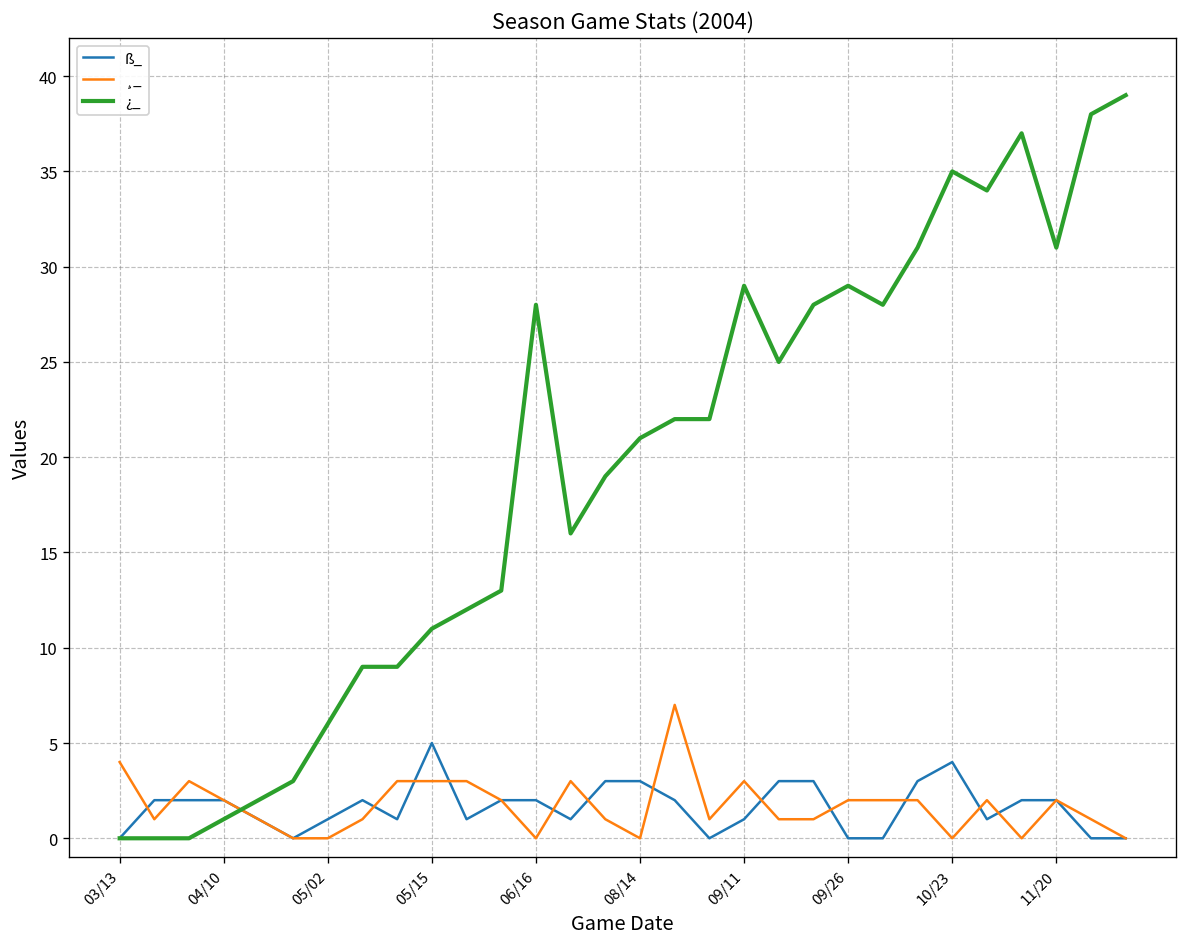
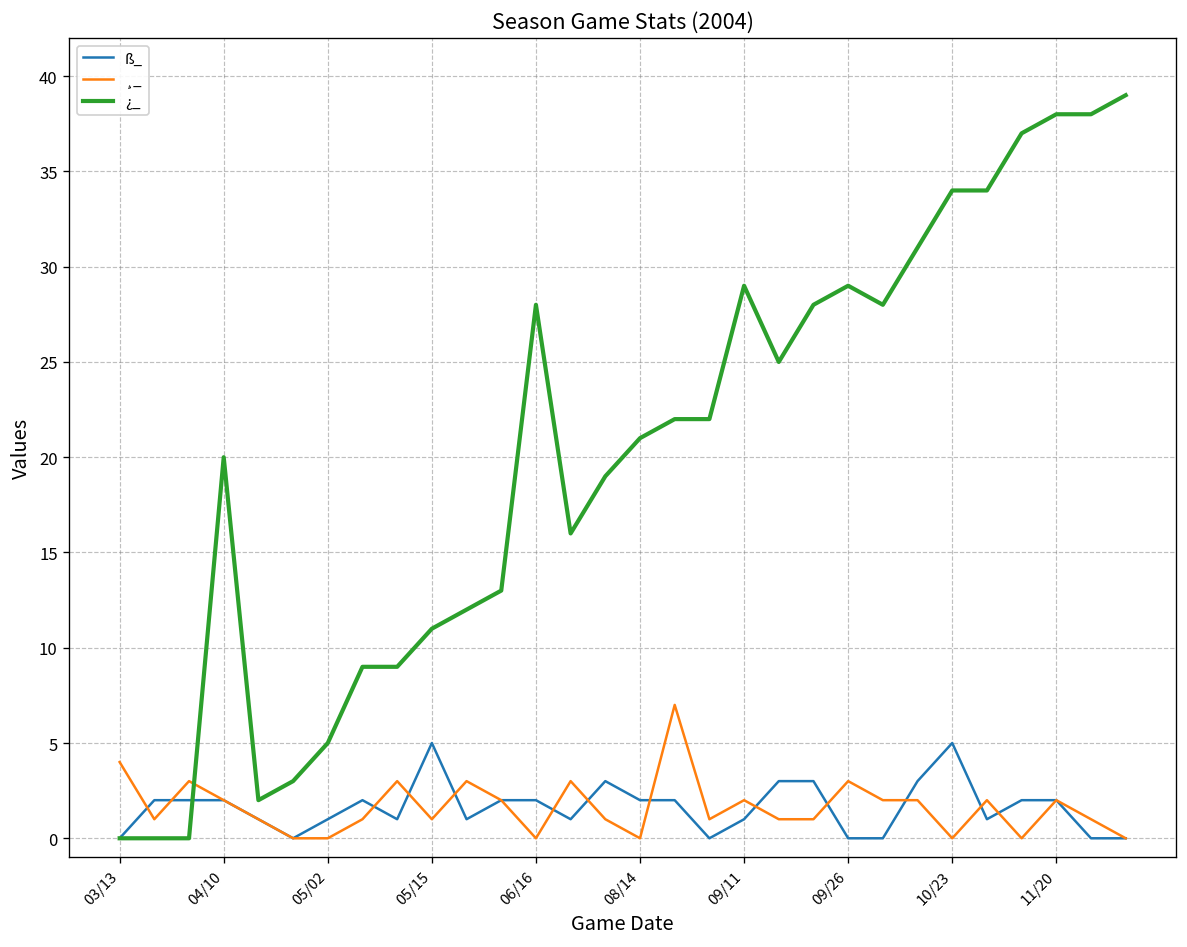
  {
    "ß_": {
      "05/02": 1,
      "05/15": 5,
      "06/16": 2,
-     "08/14": 3,
+     "08/14": 2,
      "09/11": 1,
      "09/26": 0,
-     "10/23": 4
+     "10/23": 5
    },
    "¸_": {
      "03/13": 4,
      "05/02": 0,
-     "05/15": 3,
+     "05/15": 1,
      "06/16": 0,
      "08/14": 0,
-     "09/11": 3,
-     "09/26": 2,
+     "09/11": 2,
+     "09/26": 3,
      "10/23": 0
    },
    "¿_": {
-     "04/10": 1,
-     "05/02": 6,
+     "04/10": 20,
+     "05/02": 5,
      "05/15": 11,
      "06/16": 28,
      "08/14": 21,
      "09/11": 29,
      "09/26": 29,
-     "10/23": 35,
-     "11/20": 31
+     "10/23": 34,
+     "11/20": 38
    }
  }
